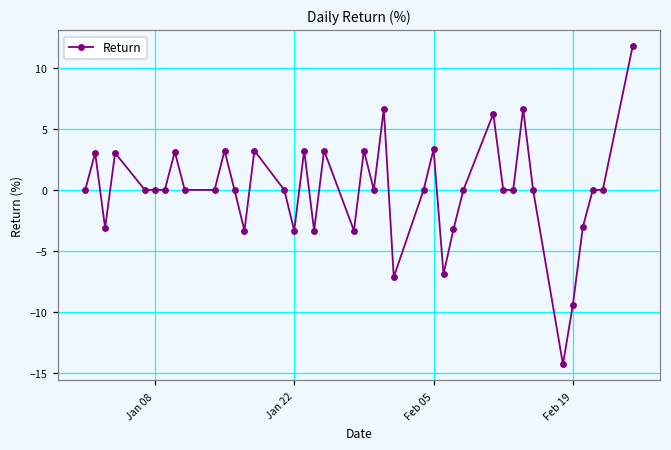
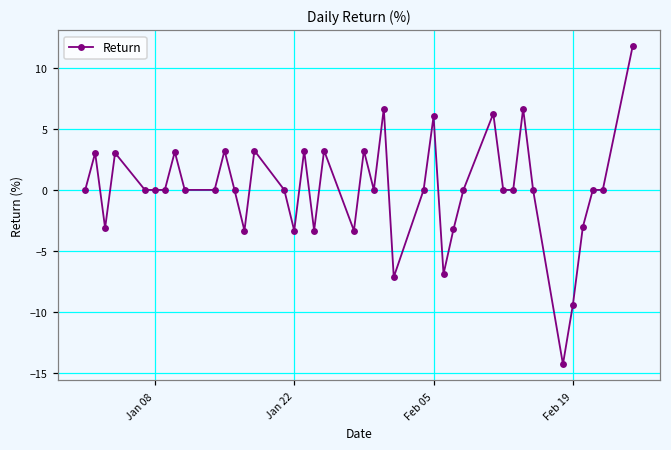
  {
    "Jan 08": 0.0,
    "Jan 22": -3.3,
-   "Feb 05": 3.3,
+   "Feb 05": 6.0,
    "Feb 19": -9.4
  }
